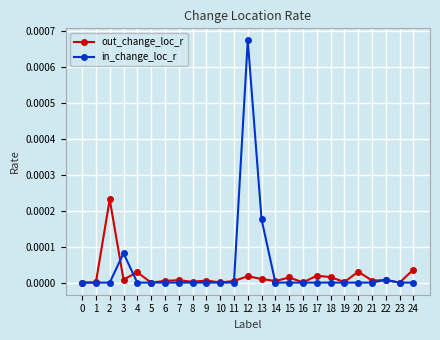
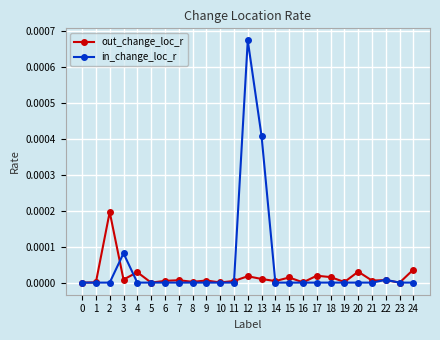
  {
    "out_change_loc_r": {
-     "2": 0.00023,
+     "2": 0.00020,
      "3": 0.00001,
      "4": 0.00003,
      "12": 0.00002,
      "13": 0.00001,
      "15": 0.00001,
      "17": 0.00002,
      "18": 0.00002,
      "20": 0.00003,
      "24": 0.00004
    },
    "in_change_loc_r": {
      "2": 0.00000,
      "3": 0.00008,
      "4": 0.00000,
      "12": 0.00067,
-     "13": 0.00018,
+     "13": 0.00041,
      "15": 0.00000,
      "17": 0.00000,
      "18": 0.00000,
      "20": 0.00000,
      "24": 0.00000
    }
  }
